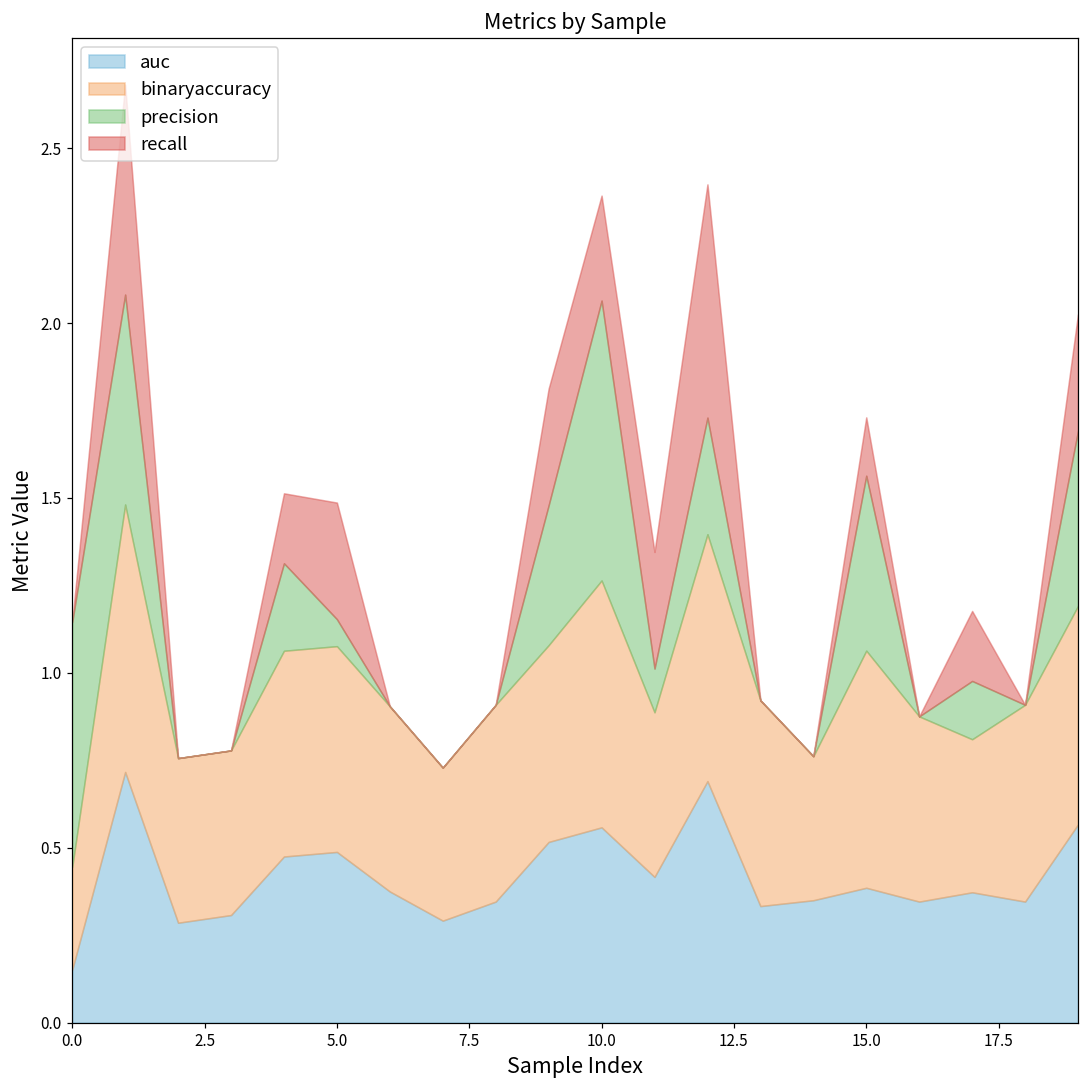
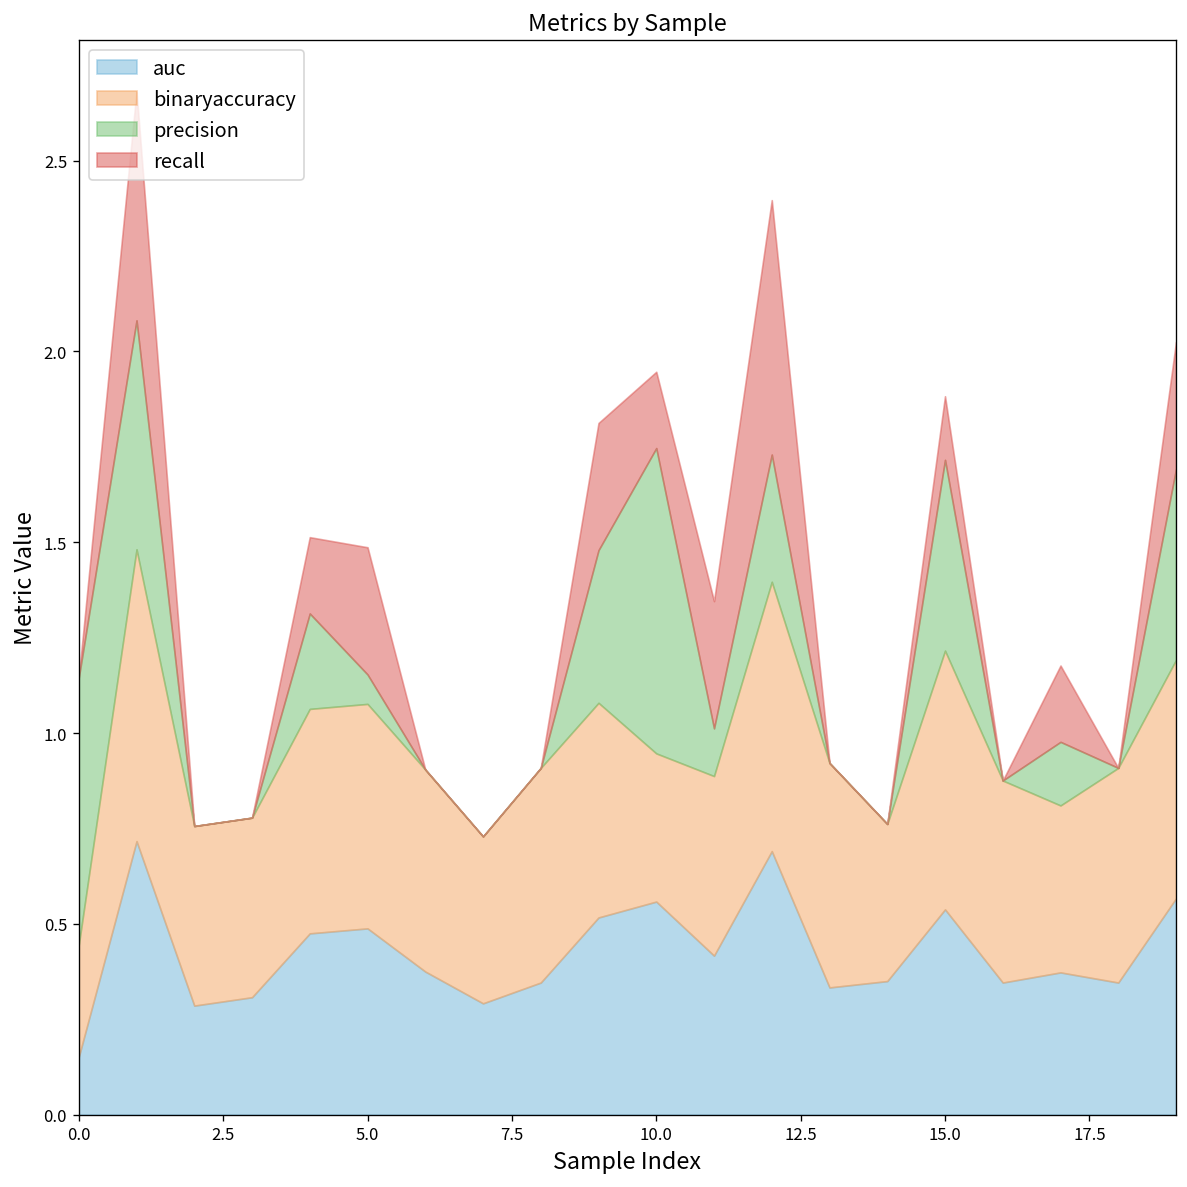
  {
    "auc": {
      "0.0": 0.15,
      "5.0": 0.49,
      "10.0": 0.56,
-     "15.0": 0.39
+     "15.0": 0.54
    },
    "binaryaccuracy": {
      "0.0": 0.29,
      "5.0": 0.59,
-     "10.0": 0.71,
+     "10.0": 0.39,
      "15.0": 0.68
    },
    "precision": {
      "5.0": 0.08,
      "10.0": 0.80,
      "15.0": 0.50
    },
    "recall": {
      "5.0": 0.33,
-     "10.0": 0.3,
+     "10.0": 0.2,
      "15.0": 0.17
    }
  }
